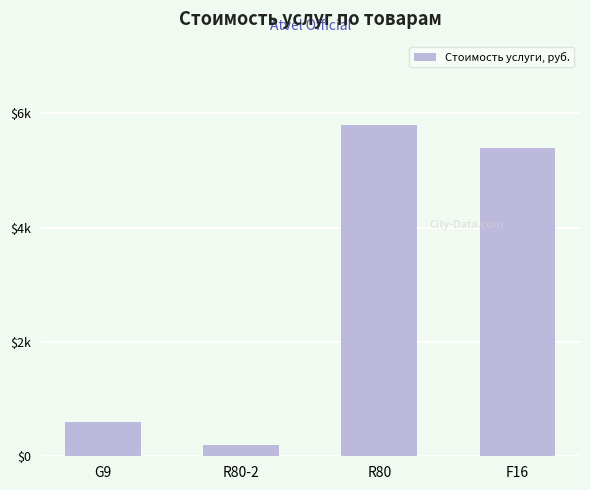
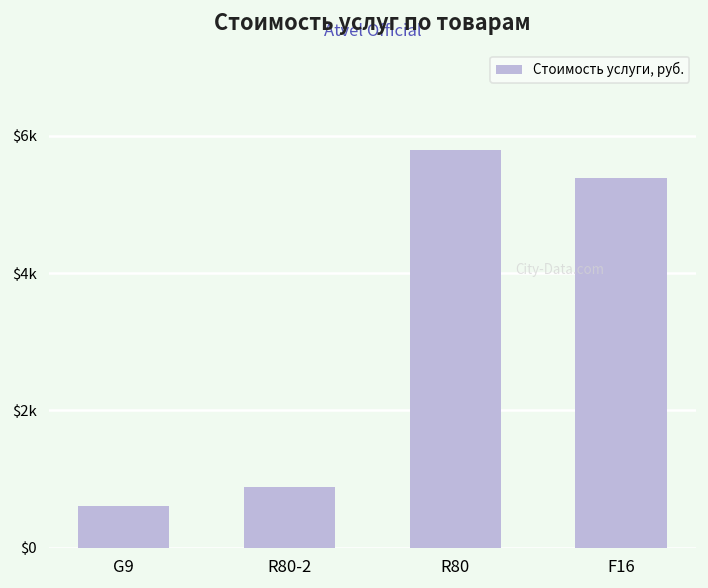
  {
    "G9": "$600",
-   "R80-2": "$200",
+   "R80-2": "$900",
    "R80": "$5800",
    "F16": "$5400"
  }
